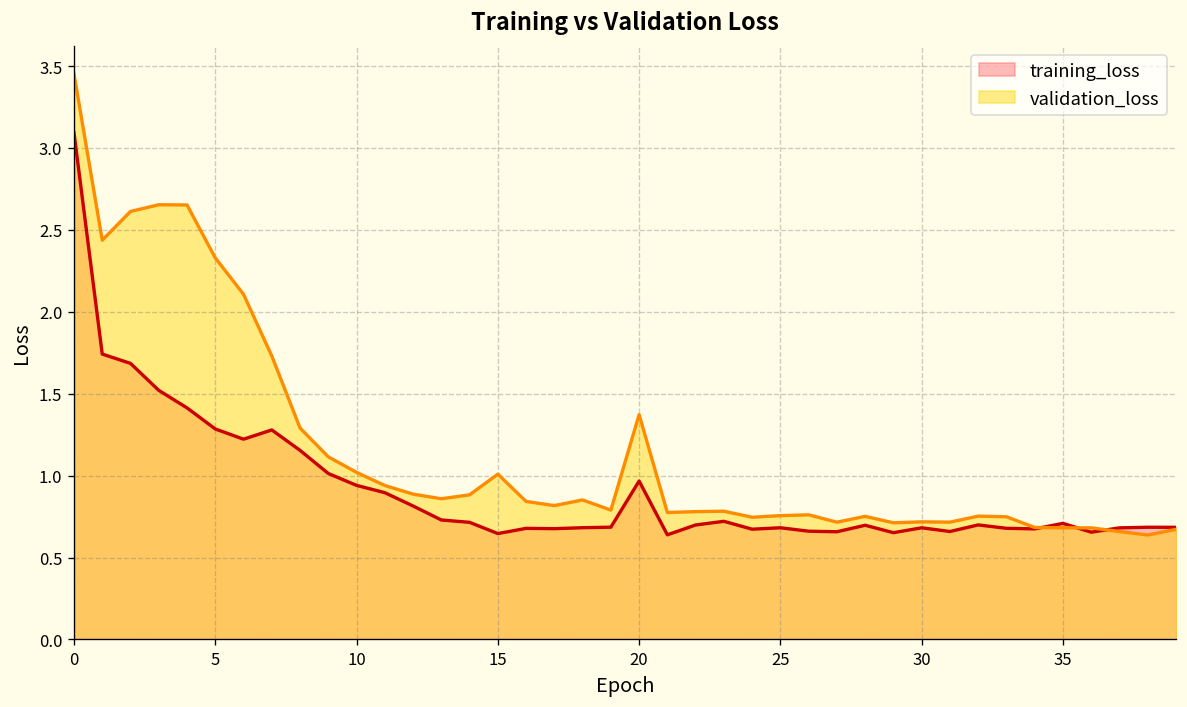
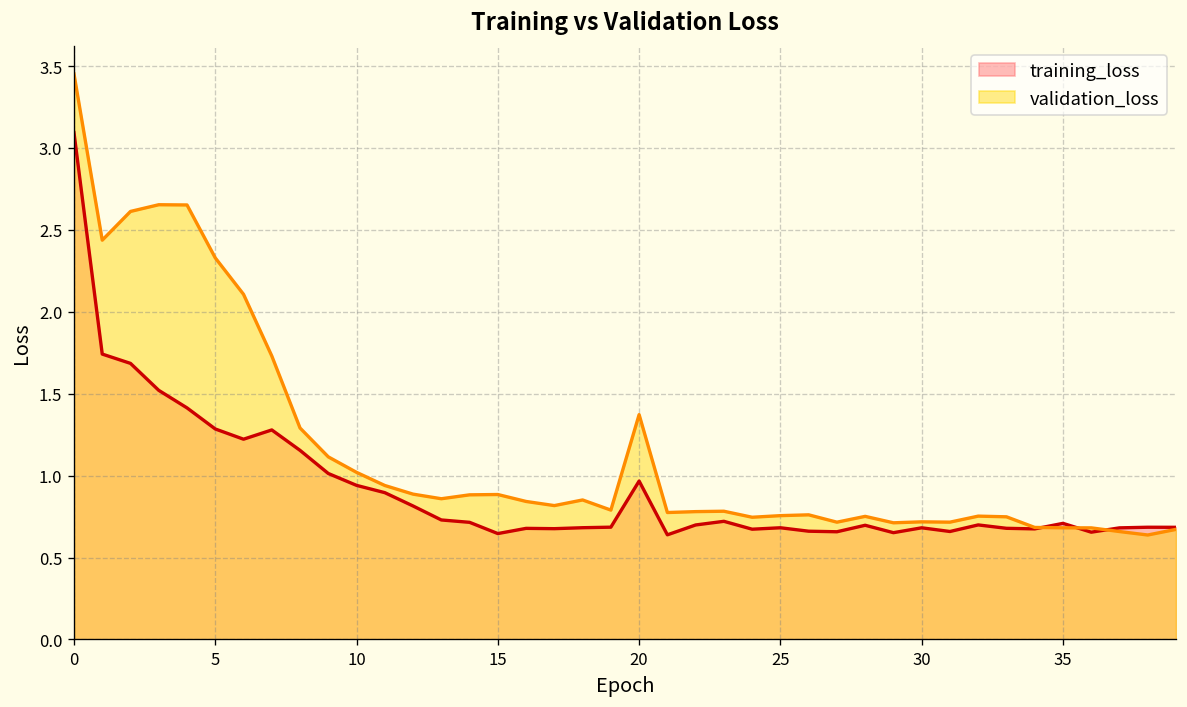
  {
    "training_loss": {
      "0": 3.09,
      "5": 1.28,
      "10": 0.94,
      "15": 0.65,
      "20": 0.97,
      "25": 0.68,
      "30": 0.68,
      "35": 0.71
    },
    "validation_loss": {
      "0": 3.45,
      "5": 2.33,
      "10": 1.02,
-     "15": 1.01,
+     "15": 0.88,
      "20": 1.37,
      "25": 0.76,
      "30": 0.72,
      "35": 0.68
    }
  }
